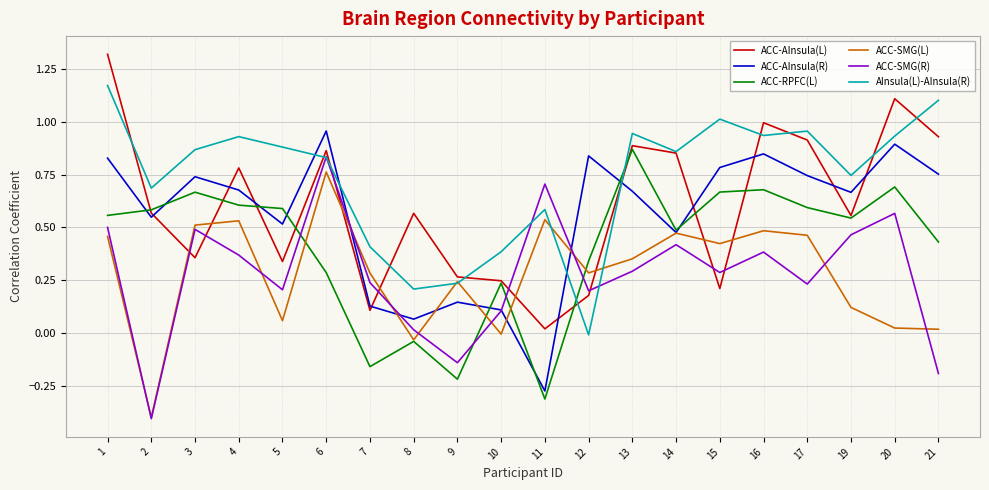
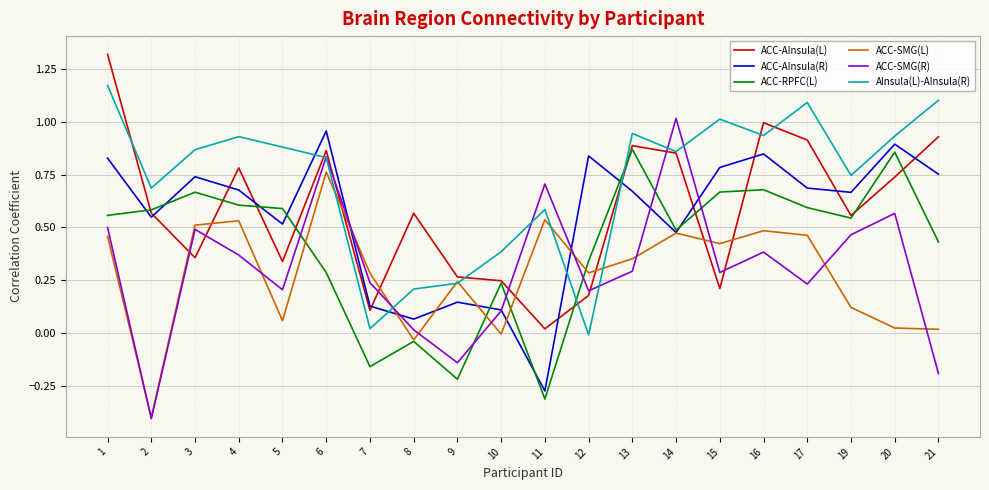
  {
    "ACC-AInsula(L)": {
      "1": 1.32,
      "2": 0.57,
      "3": 0.36,
      "4": 0.78,
      "5": 0.34,
      "6": 0.86,
      "7": 0.11,
      "8": 0.57,
      "9": 0.27,
      "11": 0.02,
      "12": 0.18,
      "13": 0.89,
      "15": 0.21,
      "16": 0.99,
      "17": 0.91,
      "19": 0.56,
-     "20": 1.11,
+     "20": 0.74,
      "21": 0.93
    },
    "ACC-AInsula(R)": {
      "1": 0.83,
      "2": 0.55,
      "3": 0.74,
      "4": 0.68,
      "5": 0.52,
      "6": 0.96,
      "7": 0.13,
      "8": 0.07,
      "9": 0.15,
      "11": -0.27,
      "12": 0.84,
      "13": 0.67,
      "15": 0.78,
      "16": 0.85,
-     "17": 0.75,
+     "17": 0.69,
      "19": 0.67,
      "20": 0.89,
      "21": 0.75
    },
    "ACC-RPFC(L)": {
      "1": 0.56,
      "2": 0.58,
      "3": 0.67,
      "4": 0.61,
      "5": 0.59,
      "6": 0.29,
      "7": -0.16,
      "9": -0.22,
      "11": -0.31,
      "12": 0.34,
      "13": 0.87,
      "15": 0.67,
      "16": 0.68,
      "17": 0.59,
      "19": 0.54,
-     "20": 0.69,
+     "20": 0.86,
      "21": 0.43
    },
    "ACC-SMG(L)": {
      "1": 0.46,
      "3": 0.51,
      "4": 0.53,
      "5": 0.06,
      "6": 0.76,
      "7": 0.28,
      "10": 0.00,
      "11": 0.54,
      "12": 0.29,
      "13": 0.35,
      "15": 0.42,
      "16": 0.48,
      "17": 0.46,
      "19": 0.12,
      "20": 0.02,
      "21": 0.02
    },
    "ACC-SMG(R)": {
      "1": 0.50,
      "3": 0.49,
      "4": 0.37,
      "5": 0.21,
      "7": 0.24,
      "8": 0.02,
      "9": -0.14,
      "11": 0.71,
      "12": 0.20,
      "13": 0.29,
-     "14": 0.42,
+     "14": 1.02,
      "15": 0.29,
      "16": 0.38,
      "17": 0.23,
      "19": 0.47,
      "20": 0.57,
      "21": -0.19
    },
    "AInsula(L)-AInsula(R)": {
      "1": 1.17,
      "2": 0.69,
      "3": 0.87,
      "4": 0.93,
      "5": 0.88,
-     "7": 0.41,
+     "7": 0.02,
      "8": 0.21,
      "10": 0.39,
      "11": 0.58,
      "12": -0.01,
      "13": 0.94,
      "15": 1.01,
      "16": 0.93,
-     "17": 0.96,
+     "17": 1.09,
      "19": 0.75,
      "20": 0.93,
      "21": 1.10
    }
  }
